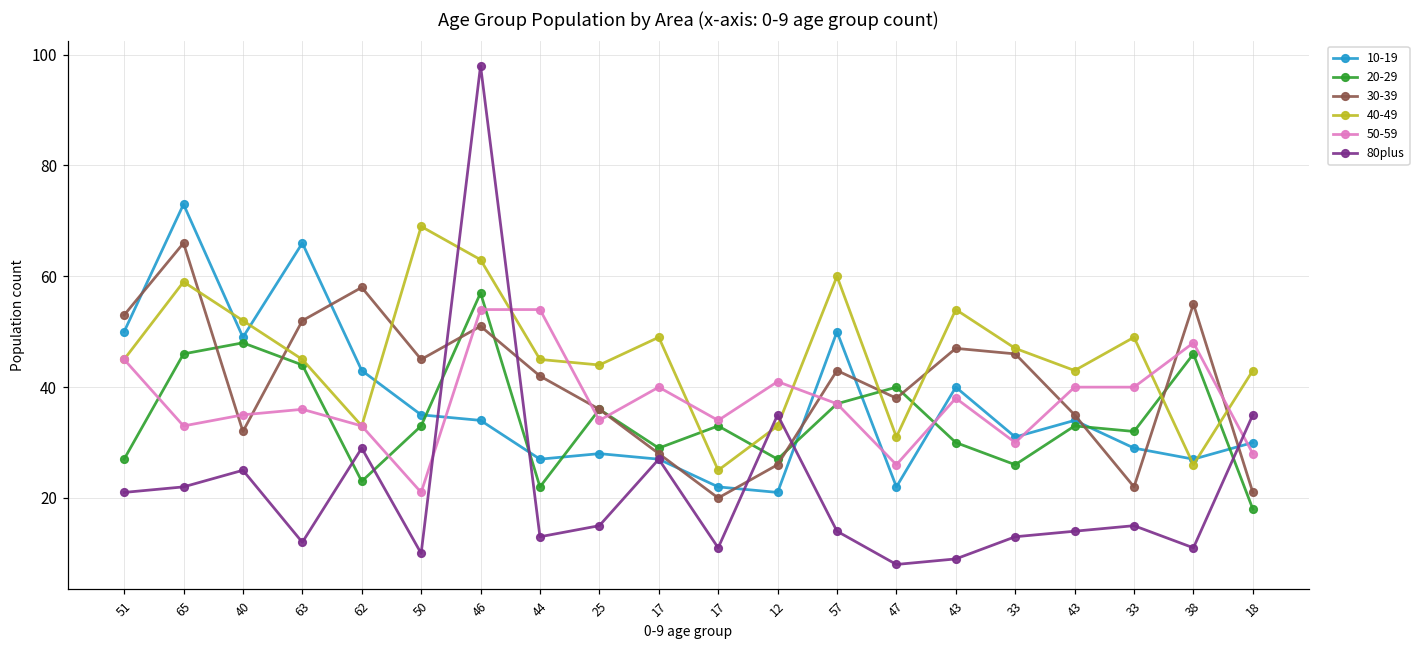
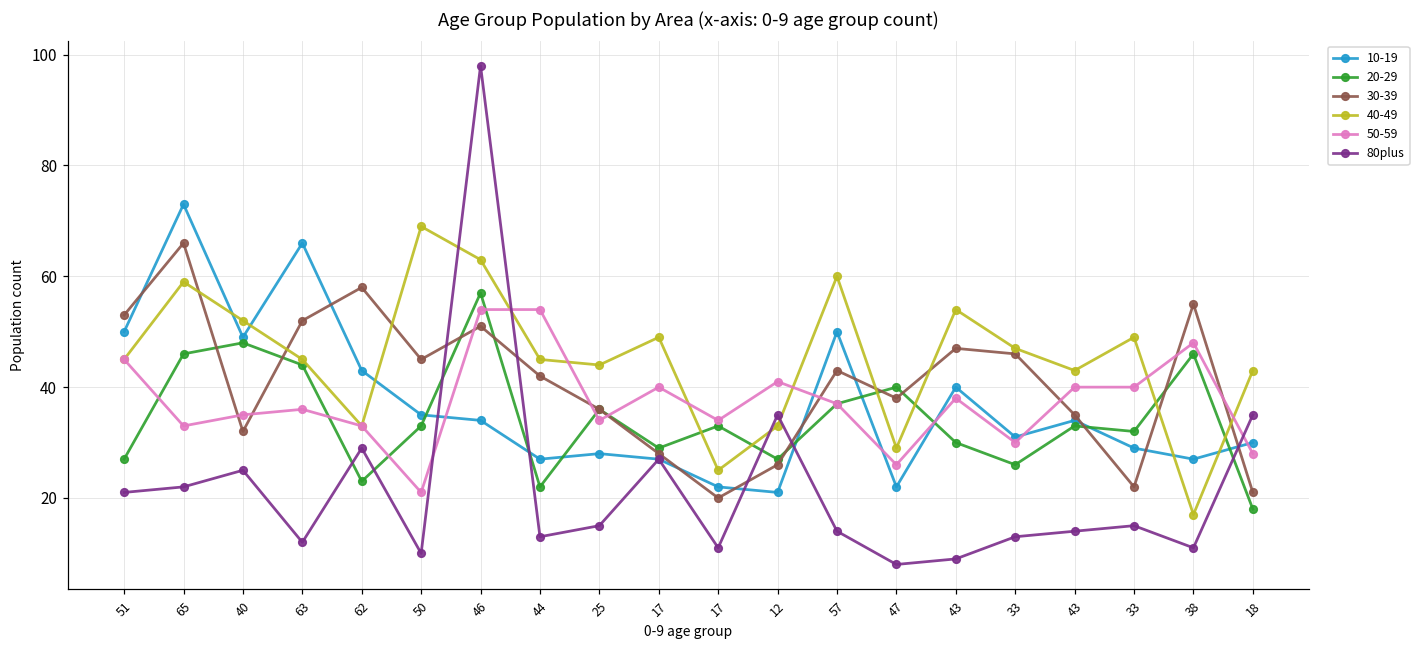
  {
    "10-19": {
      "51": 50,
      "65": 73,
      "40": 49,
      "63": 66,
      "62": 43,
      "50": 35,
      "46": 34,
      "44": 27,
      "25": 28,
      "12": 21,
      "57": 50,
      "47": 22,
      "38": 27,
      "18": 30
    },
    "20-29": {
      "51": 27,
      "65": 46,
      "40": 48,
      "63": 44,
      "62": 23,
      "50": 33,
      "46": 57,
      "44": 22,
      "12": 27,
      "47": 40,
      "38": 46,
      "18": 18
    },
    "30-39": {
      "51": 53,
      "65": 66,
      "40": 32,
      "63": 52,
      "62": 58,
      "50": 45,
      "46": 51,
      "44": 42,
      "12": 26,
      "57": 43,
      "47": 38,
      "38": 55,
      "18": 21
    },
    "40-49": {
      "65": 59,
      "40": 52,
      "63": 45,
      "50": 69,
      "46": 63,
      "44": 45,
      "25": 44,
      "12": 33,
      "57": 60,
-     "47": 31,
-     "38": 26,
+     "47": 29,
+     "38": 17,
      "18": 43
    },
    "50-59": {
      "65": 33,
      "40": 35,
      "63": 36,
      "50": 21,
      "46": 54,
      "44": 54,
      "25": 34,
      "12": 41,
      "47": 26,
      "38": 48,
      "18": 28
    },
    "80plus": {
      "51": 21,
      "65": 22,
      "40": 25,
      "63": 12,
      "62": 29,
      "50": 10,
      "46": 98,
      "44": 13,
      "25": 15,
      "12": 35,
      "57": 14,
      "47": 8,
      "38": 11,
      "18": 35
    }
  }
